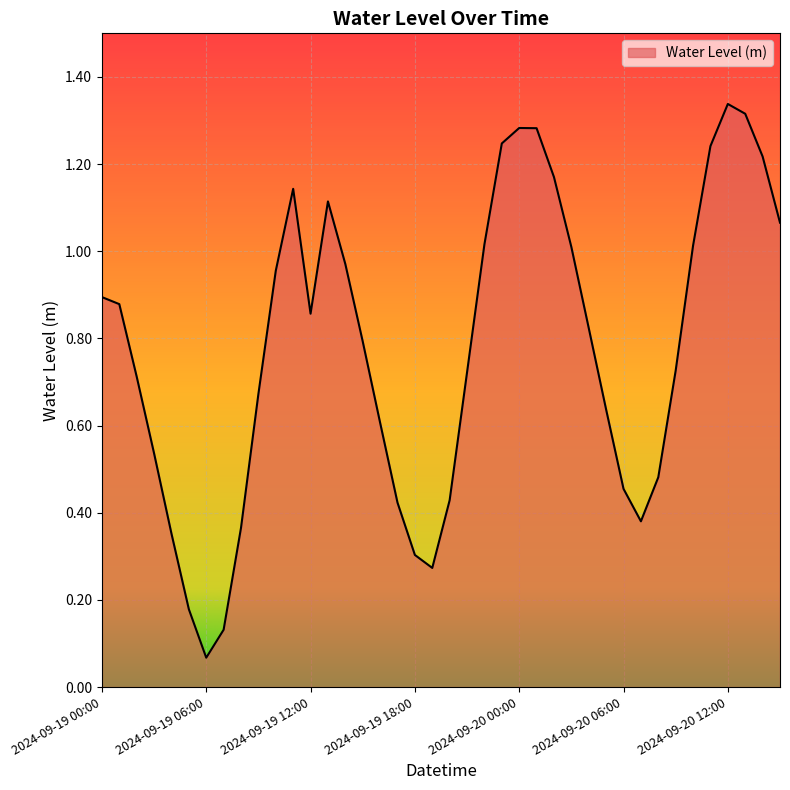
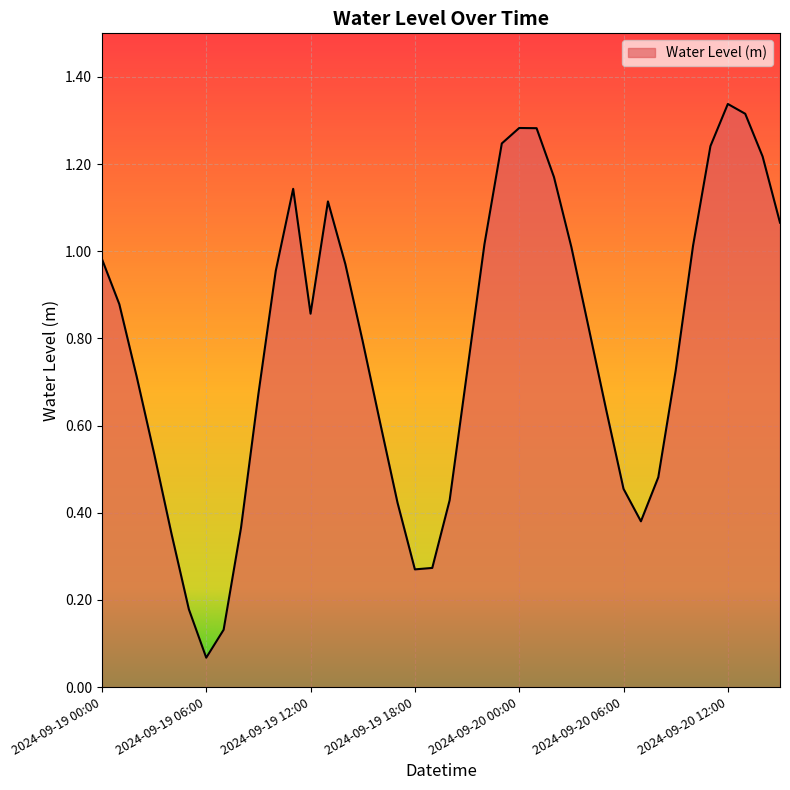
  {
-   "2024-09-19 00:00": 0.89,
+   "2024-09-19 00:00": 0.98,
    "2024-09-19 06:00": 0.07,
    "2024-09-19 12:00": 0.86,
-   "2024-09-19 18:00": 0.30,
+   "2024-09-19 18:00": 0.27,
    "2024-09-20 00:00": 1.28,
    "2024-09-20 06:00": 0.45,
    "2024-09-20 12:00": 1.34
  }
